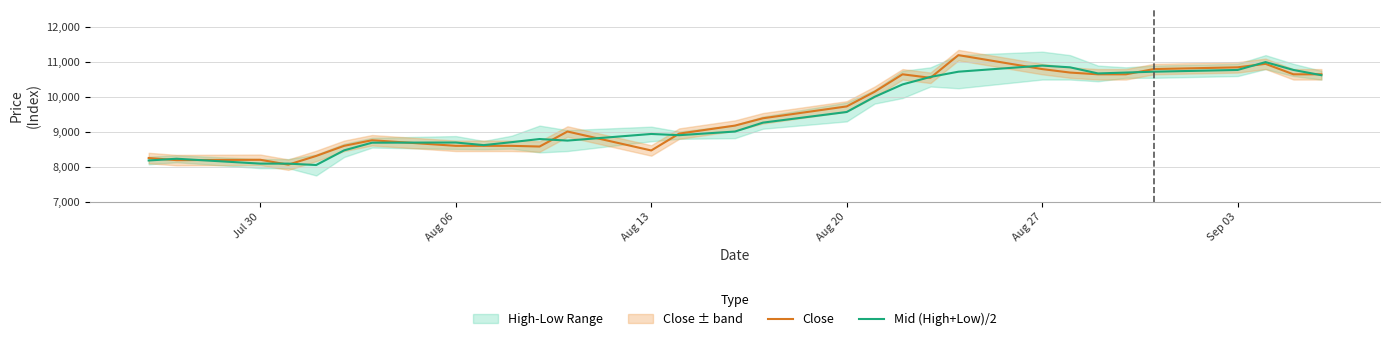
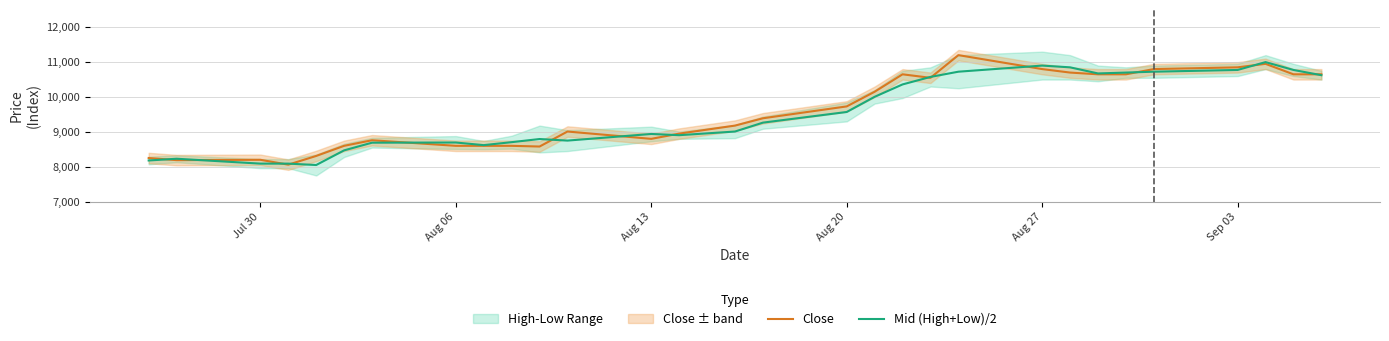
  {
    "Close": {
      "Aug 06": "8,600",
-     "Aug 13": "8,500",
+     "Aug 13": "8,800",
      "Aug 20": "9,700",
      "Aug 27": "10,800",
      "Sep 03": "10,900"
    }
  }
